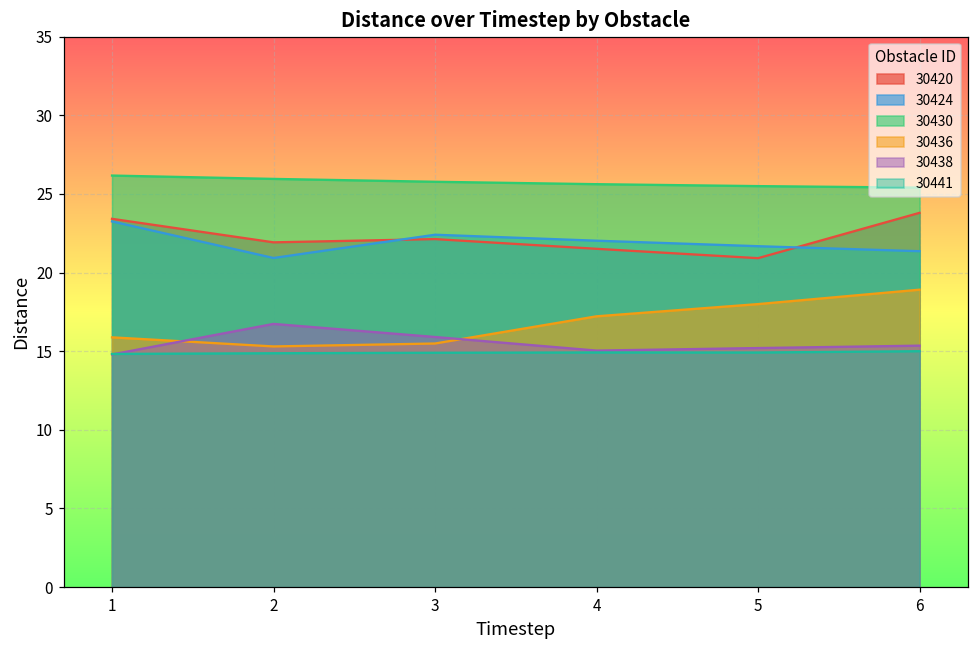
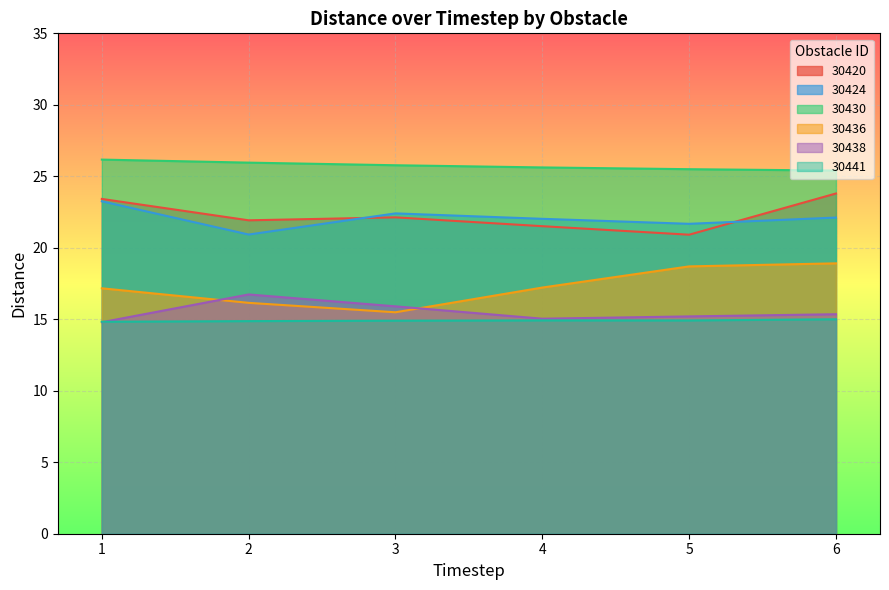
  {
    "30420": {
      "2": 21.9,
      "3": 22.1,
      "4": 21.5,
      "5": 20.9,
      "6": 23.8
    },
    "30424": {
      "2": 20.9,
      "3": 22.4,
      "4": 22.0,
      "5": 21.7,
-     "6": 21.4
+     "6": 22.1
    },
    "30436": {
-     "1": 15.9,
-     "2": 15.3,
+     "1": 17.2,
+     "2": 16.1,
      "3": 15.5,
      "4": 17.2,
-     "5": 18.0,
+     "5": 18.7,
      "6": 18.9
    },
    "30438": {
      "2": 16.7,
      "3": 15.9,
      "5": 15.2,
      "6": 15.4
    }
  }
